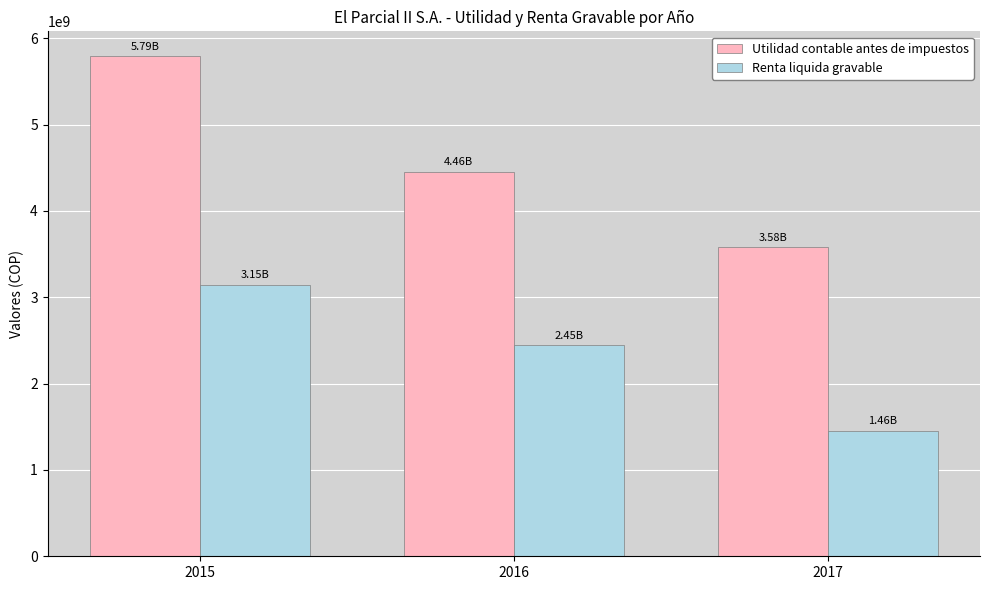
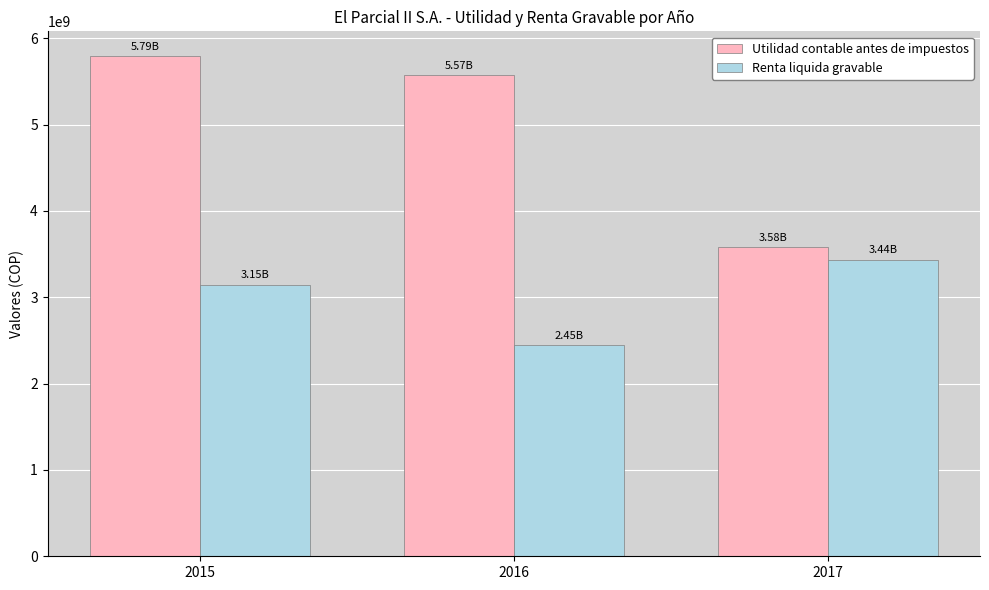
  {
    "Utilidad contable antes de impuestos": {
      "2015": "5.79B",
-     "2016": "4.46B",
+     "2016": "5.57B",
      "2017": "3.58B"
    },
    "Renta liquida gravable": {
      "2015": "3.15B",
      "2016": "2.45B",
-     "2017": "1.46B"
+     "2017": "3.44B"
    }
  }
